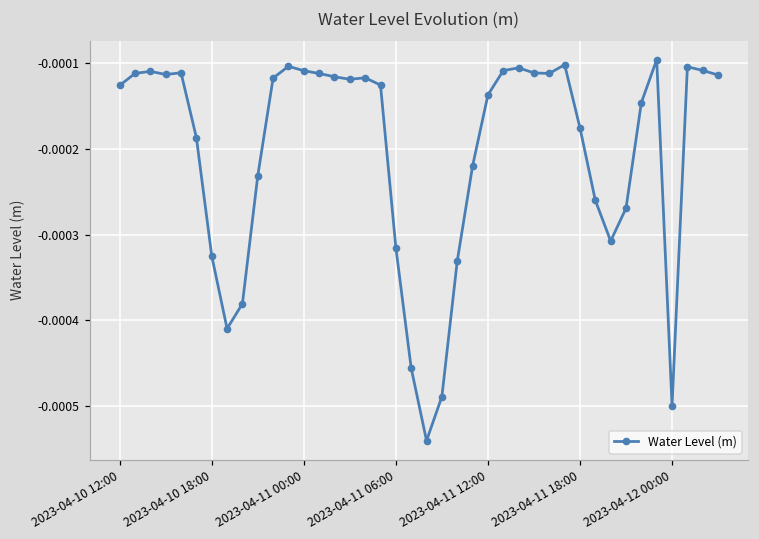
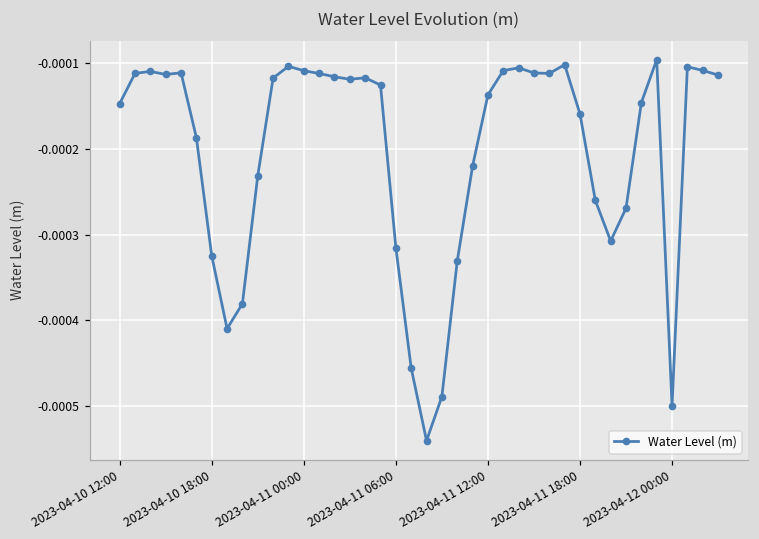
  {
-   "2023-04-10 12:00": -0.00013,
+   "2023-04-10 12:00": -0.00015,
    "2023-04-10 18:00": -0.00032,
    "2023-04-11 00:00": -0.00011,
    "2023-04-11 06:00": -0.00032,
    "2023-04-11 12:00": -0.00014,
-   "2023-04-11 18:00": -0.00018,
+   "2023-04-11 18:00": -0.00016,
    "2023-04-12 00:00": -0.00050
  }
